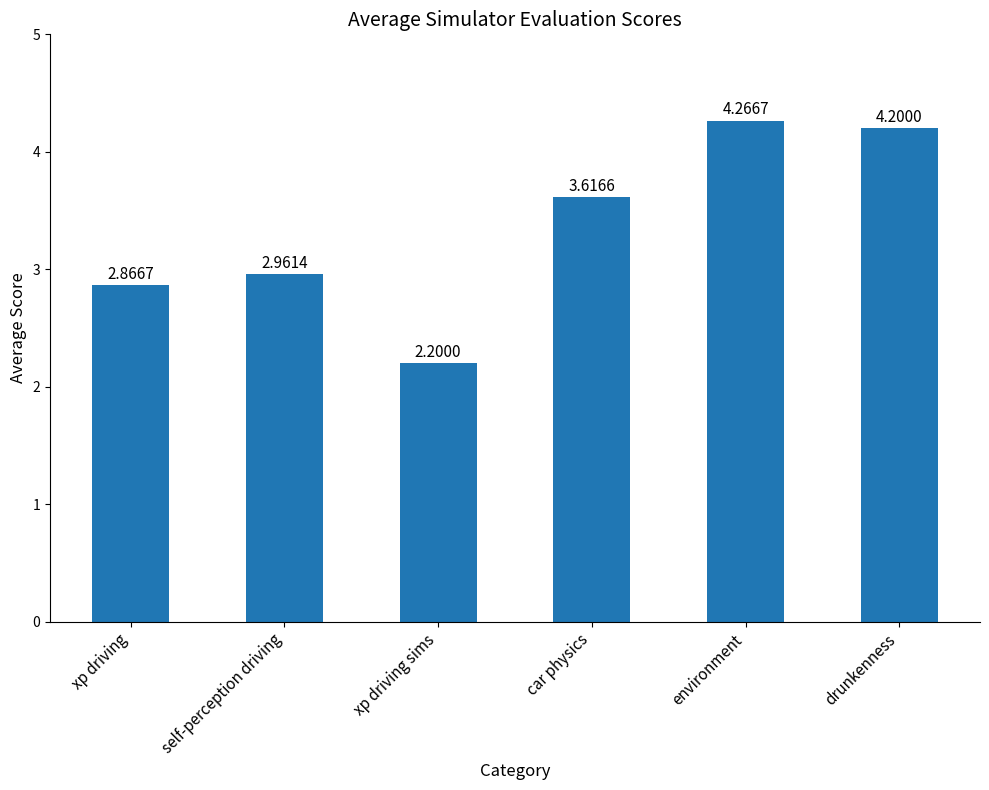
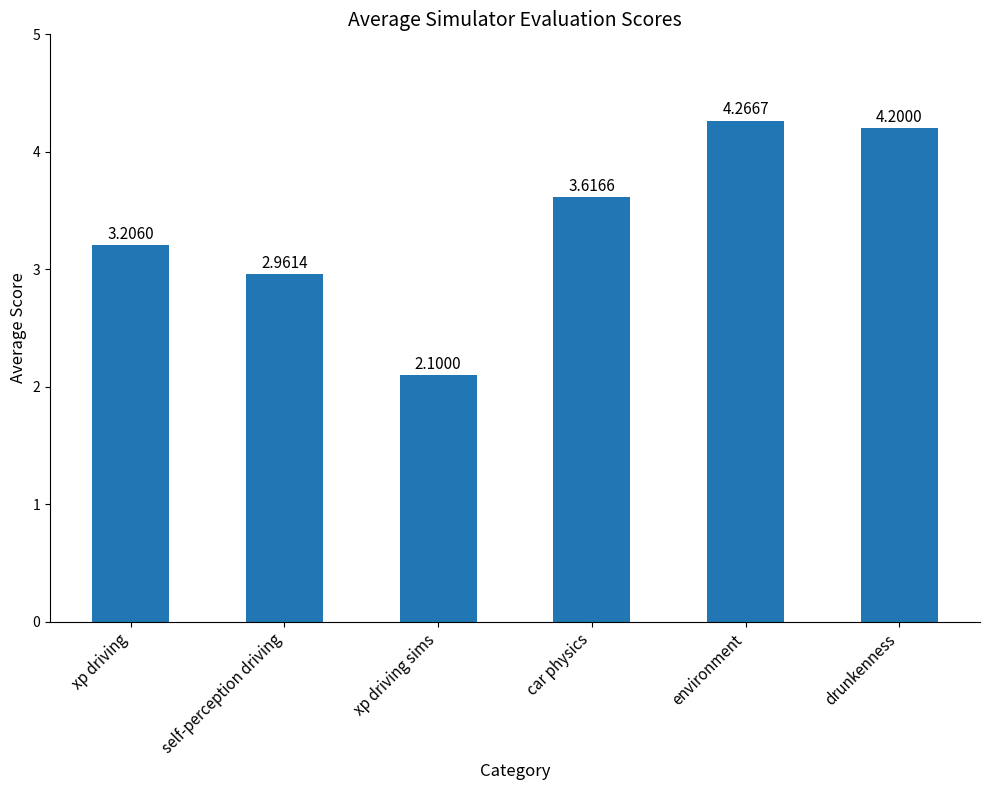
  {
-   "xp driving": 2.8667,
+   "xp driving": 3.2060,
    "self-perception driving": 2.9614,
-   "xp driving sims": 2.2000,
+   "xp driving sims": 2.1000,
    "car physics": 3.6166,
    "environment": 4.2667,
    "drunkenness": 4.2000
  }
